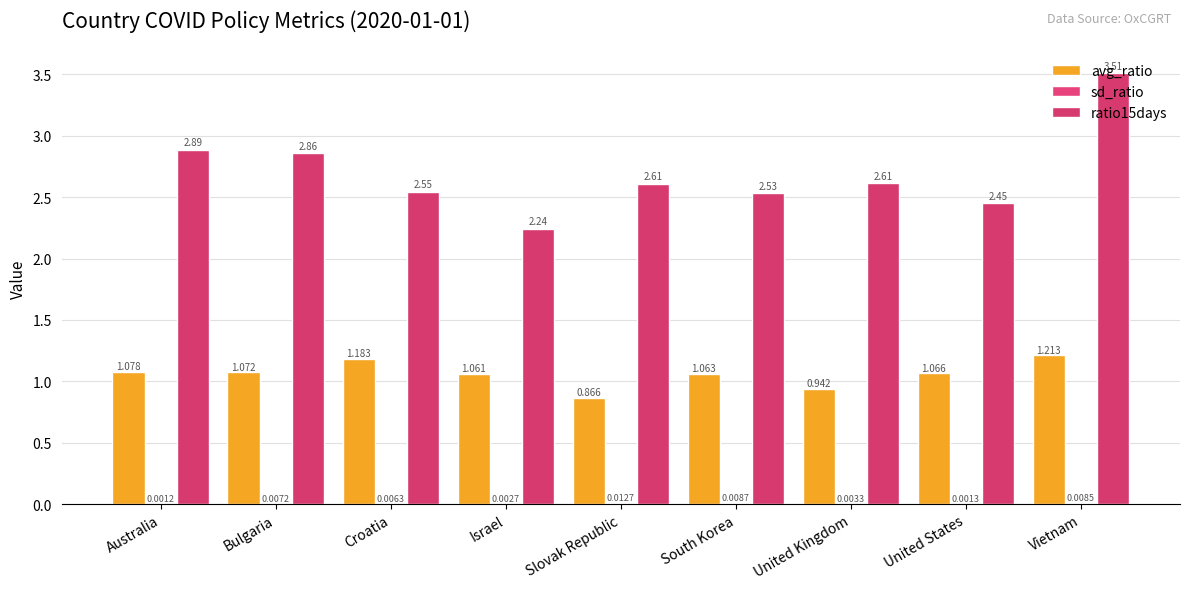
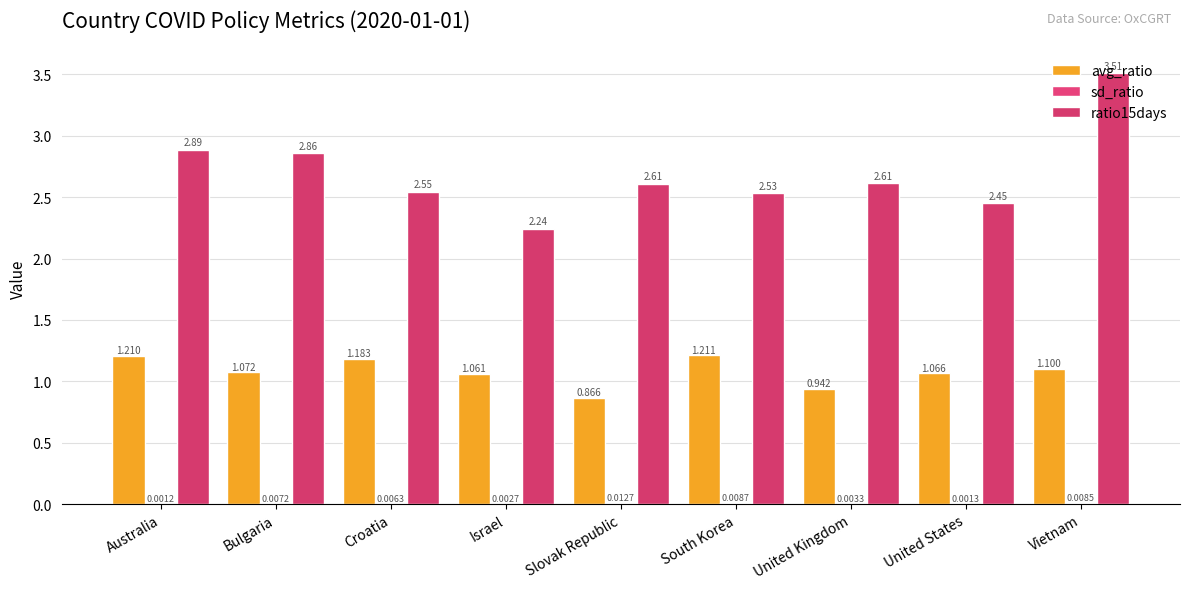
  {
    "avg_ratio": {
-     "Australia": 1.078,
+     "Australia": 1.210,
      "Bulgaria": 1.072,
      "Croatia": 1.183,
      "Israel": 1.061,
      "Slovak Republic": 0.866,
-     "South Korea": 1.063,
+     "South Korea": 1.211,
      "United Kingdom": 0.942,
      "United States": 1.066,
-     "Vietnam": 1.213
+     "Vietnam": 1.100
    }
  }
